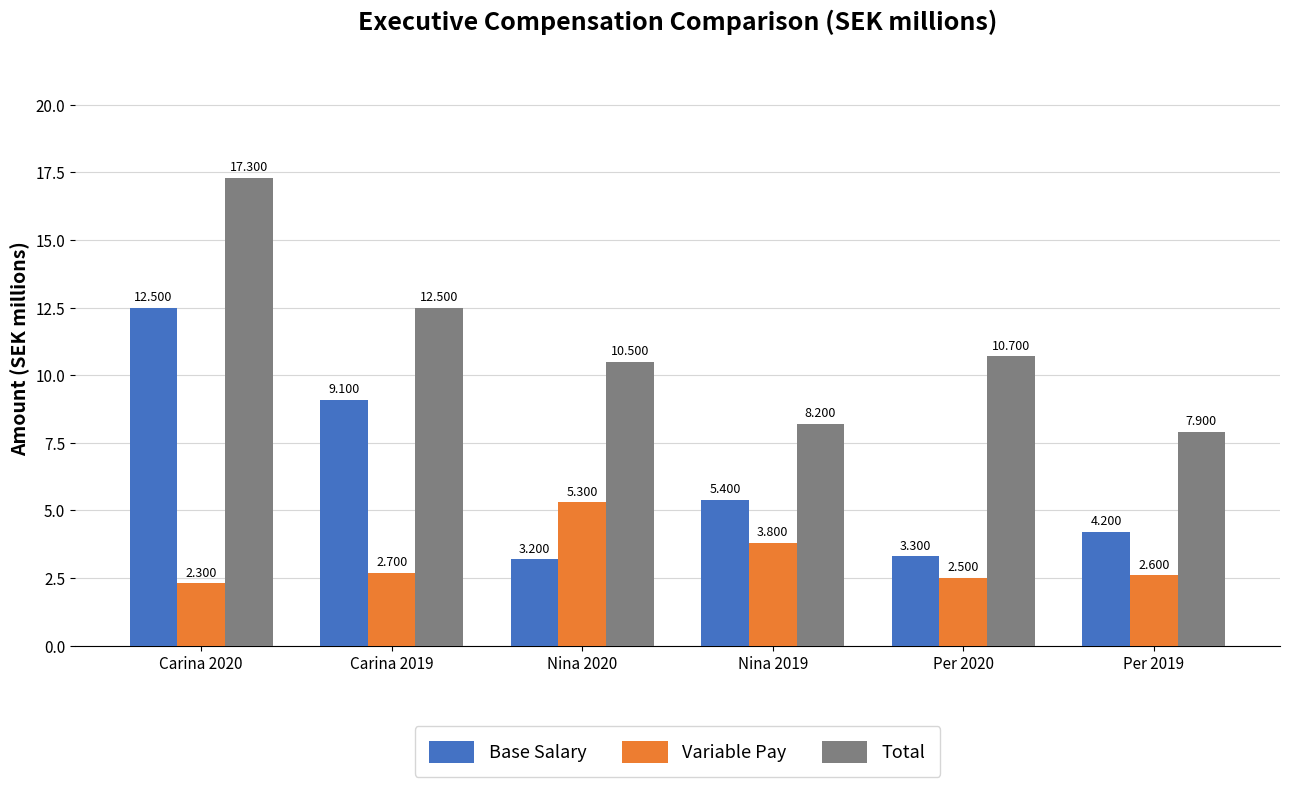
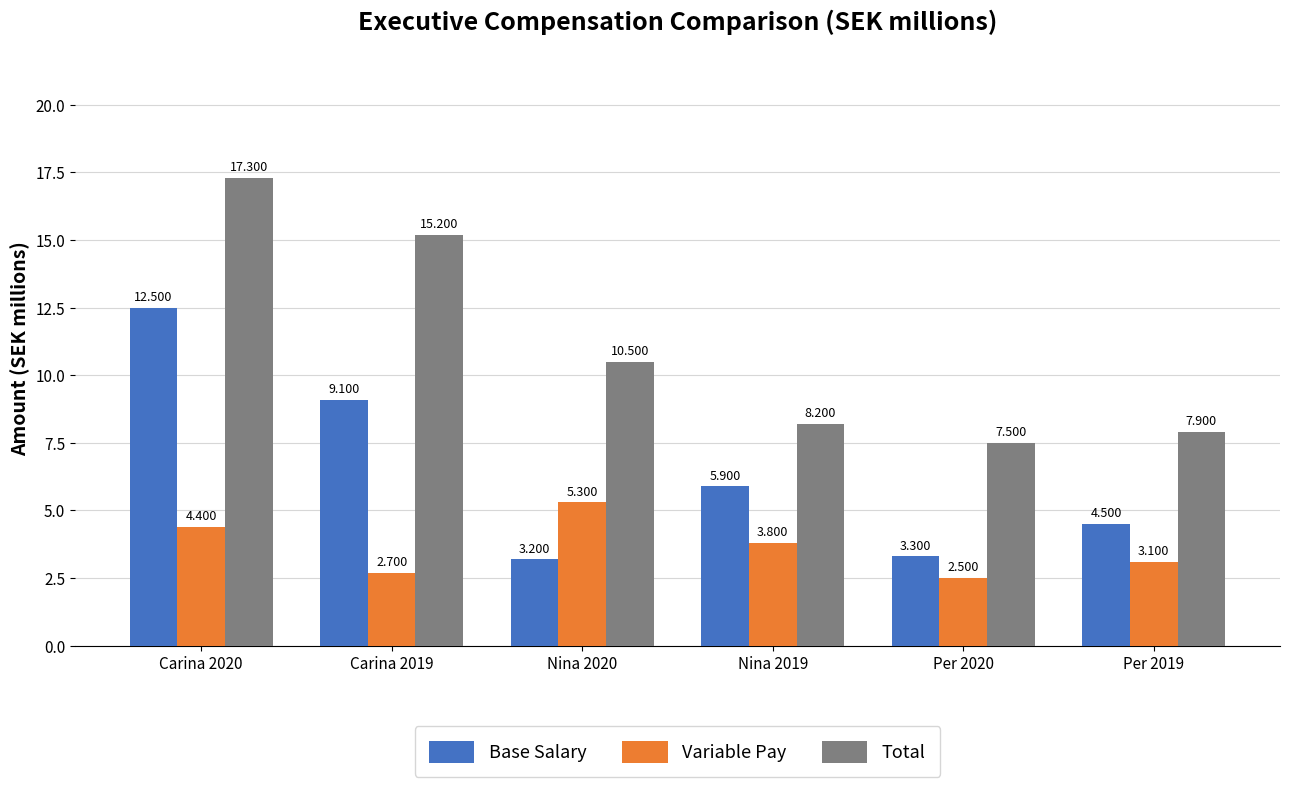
  {
    "Base Salary": {
      "Carina 2020": 12.500,
      "Carina 2019": 9.100,
      "Nina 2020": 3.200,
-     "Nina 2019": 5.400,
+     "Nina 2019": 5.900,
      "Per 2020": 3.300,
-     "Per 2019": 4.200
+     "Per 2019": 4.500
    },
    "Variable Pay": {
-     "Carina 2020": 2.300,
+     "Carina 2020": 4.400,
      "Carina 2019": 2.700,
      "Nina 2020": 5.300,
      "Nina 2019": 3.800,
      "Per 2020": 2.500,
-     "Per 2019": 2.600
+     "Per 2019": 3.100
    },
    "Total": {
      "Carina 2020": 17.300,
-     "Carina 2019": 12.500,
+     "Carina 2019": 15.200,
      "Nina 2020": 10.500,
      "Nina 2019": 8.200,
-     "Per 2020": 10.700,
+     "Per 2020": 7.500,
      "Per 2019": 7.900
    }
  }
